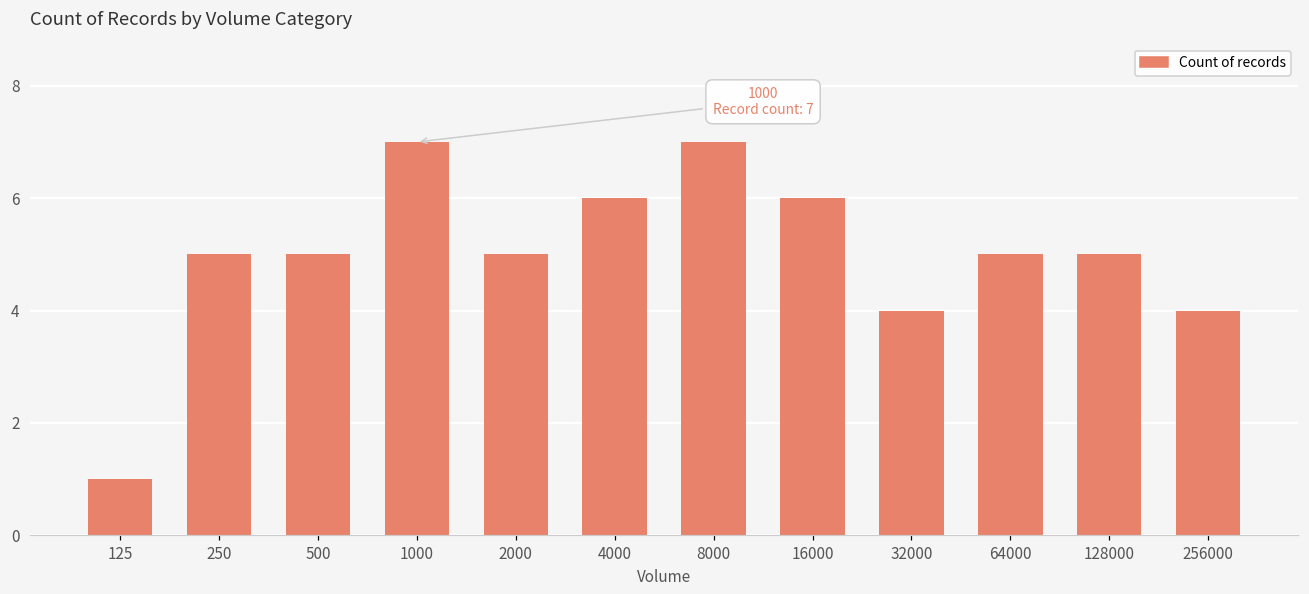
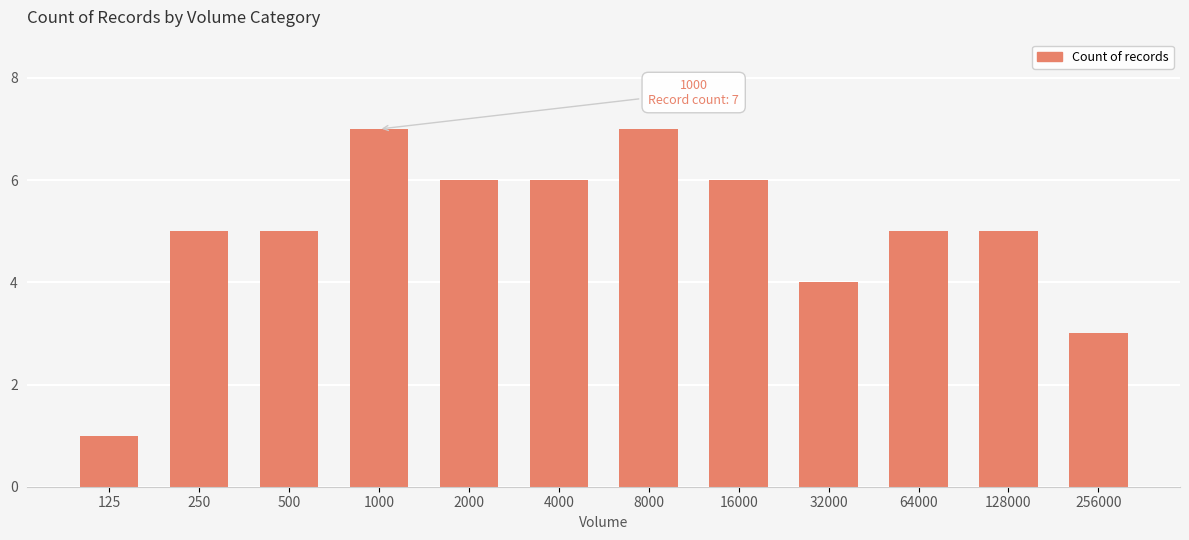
  {
    "125": 1,
    "250": 5,
    "500": 5,
    "1000": 7,
-   "2000": 5,
+   "2000": 6,
    "4000": 6,
    "16000": 6,
    "32000": 4,
    "64000": 5,
    "128000": 5,
-   "256000": 4
+   "256000": 3
  }
